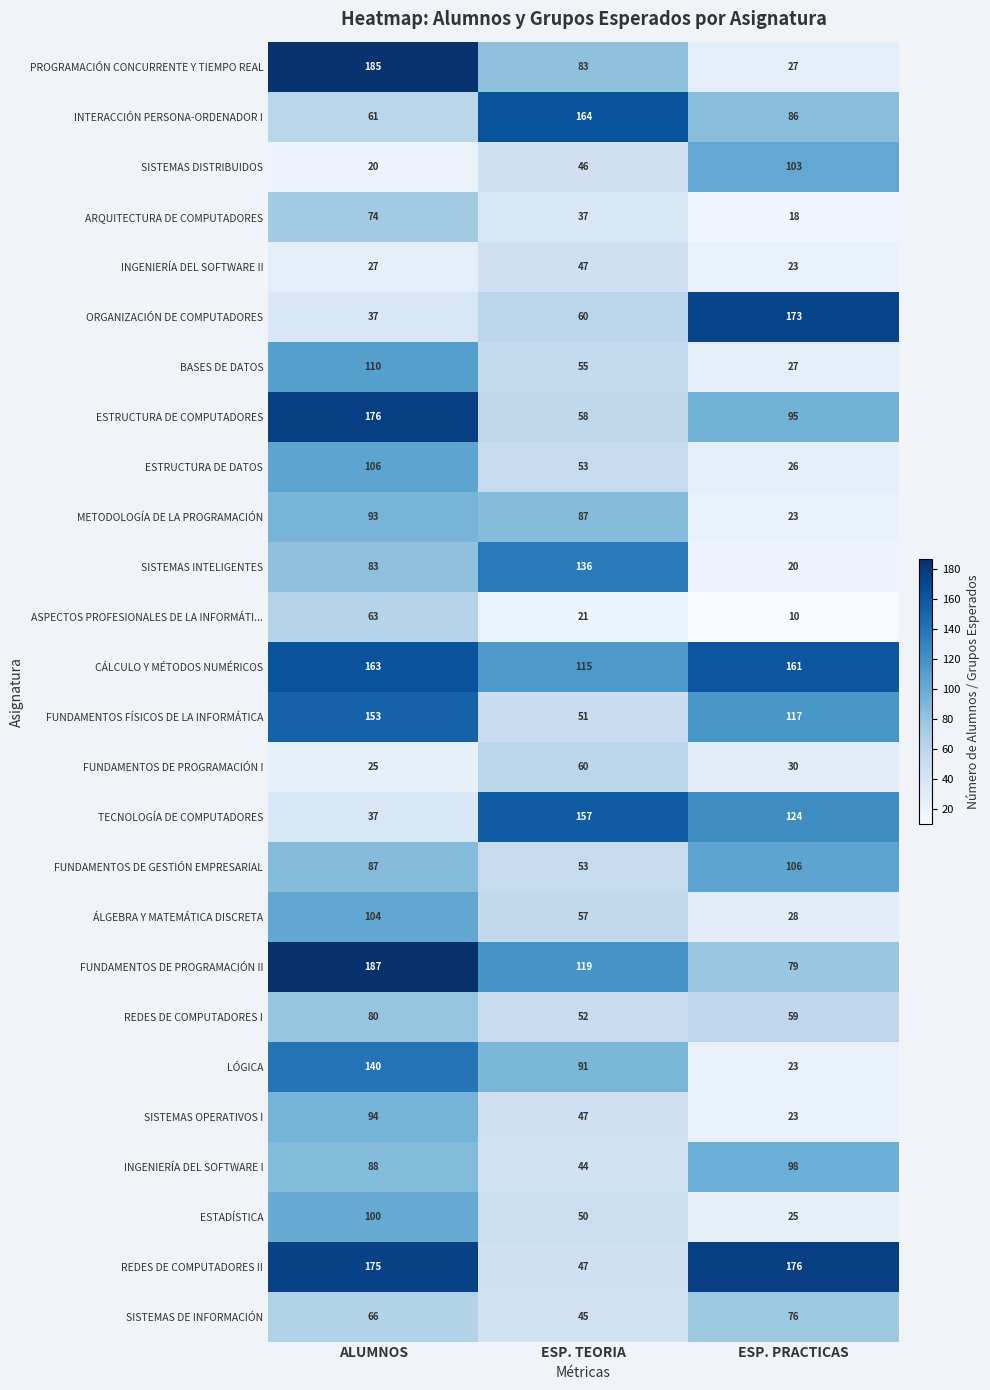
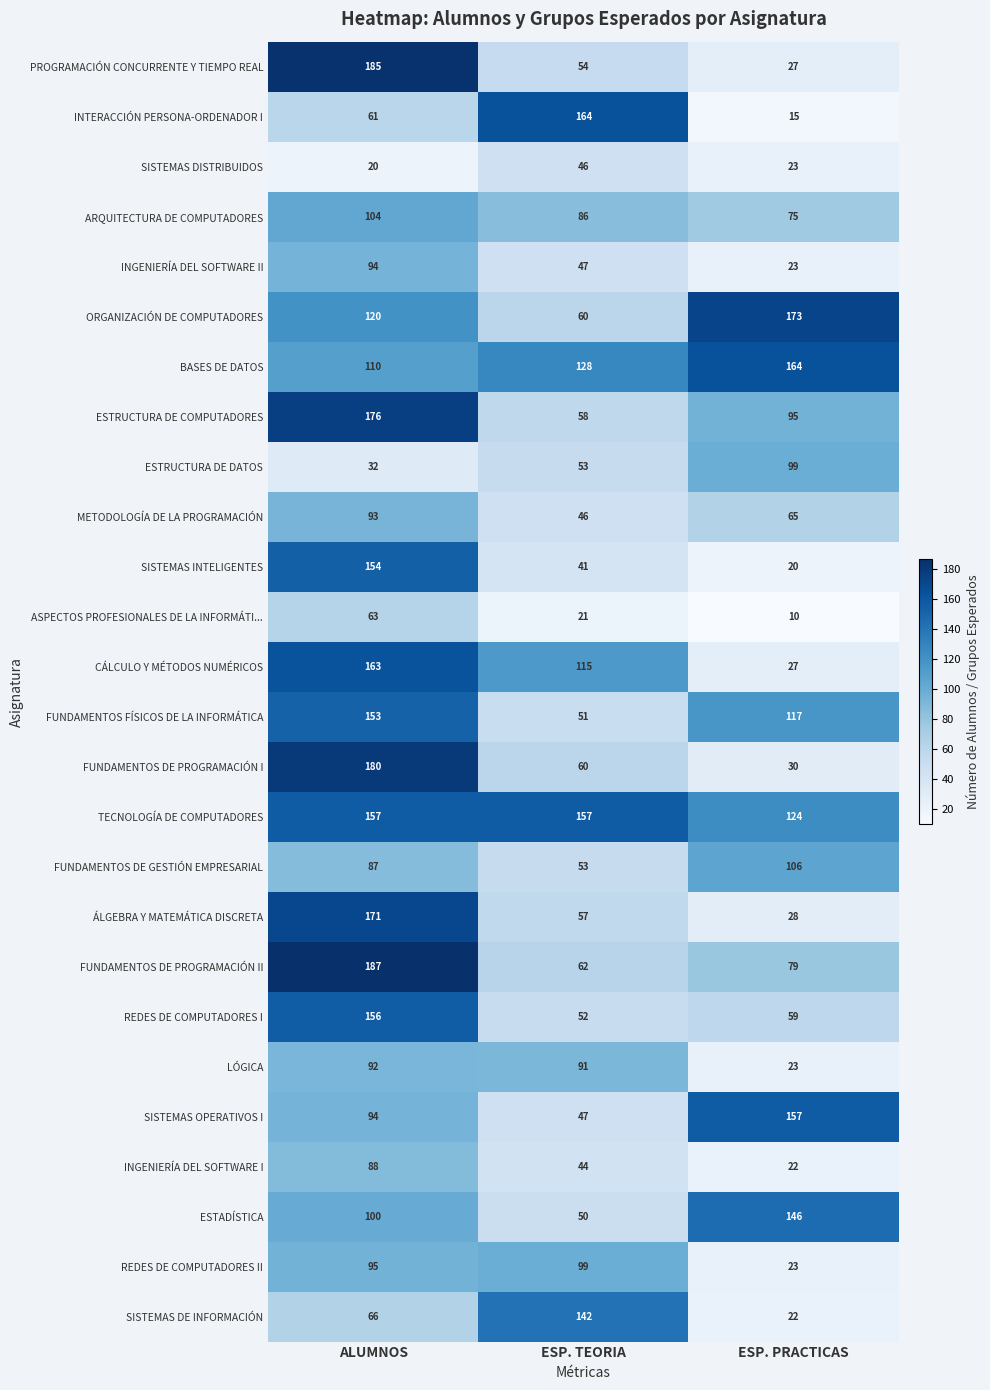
  {
    "PROGRAMACIÓN CONCURRENTE Y TIEMPO REAL": {
      "ALUMNOS": 185,
-     "ESP. TEORIA": 83,
+     "ESP. TEORIA": 54,
      "ESP. PRACTICAS": 27
    },
    "INTERACCIÓN PERSONA-ORDENADOR I": {
      "ALUMNOS": 61,
      "ESP. TEORIA": 164,
-     "ESP. PRACTICAS": 86
+     "ESP. PRACTICAS": 15
    },
    "SISTEMAS DISTRIBUIDOS": {
      "ALUMNOS": 20,
      "ESP. TEORIA": 46,
-     "ESP. PRACTICAS": 103
+     "ESP. PRACTICAS": 23
    },
    "ARQUITECTURA DE COMPUTADORES": {
-     "ALUMNOS": 74,
-     "ESP. TEORIA": 37,
-     "ESP. PRACTICAS": 18
+     "ALUMNOS": 104,
+     "ESP. TEORIA": 86,
+     "ESP. PRACTICAS": 75
    },
    "INGENIERÍA DEL SOFTWARE II": {
-     "ALUMNOS": 27,
+     "ALUMNOS": 94,
      "ESP. TEORIA": 47,
      "ESP. PRACTICAS": 23
    },
    "ORGANIZACIÓN DE COMPUTADORES": {
-     "ALUMNOS": 37,
+     "ALUMNOS": 120,
      "ESP. TEORIA": 60,
      "ESP. PRACTICAS": 173
    },
    "BASES DE DATOS": {
      "ALUMNOS": 110,
-     "ESP. TEORIA": 55,
-     "ESP. PRACTICAS": 27
+     "ESP. TEORIA": 128,
+     "ESP. PRACTICAS": 164
    },
    "ESTRUCTURA DE COMPUTADORES": {
      "ALUMNOS": 176,
      "ESP. TEORIA": 58,
      "ESP. PRACTICAS": 95
    },
    "ESTRUCTURA DE DATOS": {
-     "ALUMNOS": 106,
+     "ALUMNOS": 32,
      "ESP. TEORIA": 53,
-     "ESP. PRACTICAS": 26
+     "ESP. PRACTICAS": 99
    },
    "METODOLOGÍA DE LA PROGRAMACIÓN": {
      "ALUMNOS": 93,
-     "ESP. TEORIA": 87,
-     "ESP. PRACTICAS": 23
+     "ESP. TEORIA": 46,
+     "ESP. PRACTICAS": 65
    },
    "SISTEMAS INTELIGENTES": {
-     "ALUMNOS": 83,
-     "ESP. TEORIA": 136,
+     "ALUMNOS": 154,
+     "ESP. TEORIA": 41,
      "ESP. PRACTICAS": 20
    },
    "ASPECTOS PROFESIONALES DE LA INFORMÁTI...": {
      "ALUMNOS": 63,
      "ESP. TEORIA": 21,
      "ESP. PRACTICAS": 10
    },
    "CÁLCULO Y MÉTODOS NUMÉRICOS": {
      "ALUMNOS": 163,
      "ESP. TEORIA": 115,
-     "ESP. PRACTICAS": 161
+     "ESP. PRACTICAS": 27
    },
    "FUNDAMENTOS FÍSICOS DE LA INFORMÁTICA": {
      "ALUMNOS": 153,
      "ESP. TEORIA": 51,
      "ESP. PRACTICAS": 117
    },
    "FUNDAMENTOS DE PROGRAMACIÓN I": {
-     "ALUMNOS": 25,
+     "ALUMNOS": 180,
      "ESP. TEORIA": 60,
      "ESP. PRACTICAS": 30
    },
    "TECNOLOGÍA DE COMPUTADORES": {
-     "ALUMNOS": 37,
+     "ALUMNOS": 157,
      "ESP. TEORIA": 157,
      "ESP. PRACTICAS": 124
    },
    "FUNDAMENTOS DE GESTIÓN EMPRESARIAL": {
      "ALUMNOS": 87,
      "ESP. TEORIA": 53,
      "ESP. PRACTICAS": 106
    },
    "ÁLGEBRA Y MATEMÁTICA DISCRETA": {
-     "ALUMNOS": 104,
+     "ALUMNOS": 171,
      "ESP. TEORIA": 57,
      "ESP. PRACTICAS": 28
    },
    "FUNDAMENTOS DE PROGRAMACIÓN II": {
      "ALUMNOS": 187,
-     "ESP. TEORIA": 119,
+     "ESP. TEORIA": 62,
      "ESP. PRACTICAS": 79
    },
    "REDES DE COMPUTADORES I": {
-     "ALUMNOS": 80,
+     "ALUMNOS": 156,
      "ESP. TEORIA": 52,
      "ESP. PRACTICAS": 59
    },
    "LÓGICA": {
-     "ALUMNOS": 140,
+     "ALUMNOS": 92,
      "ESP. TEORIA": 91,
      "ESP. PRACTICAS": 23
    },
    "SISTEMAS OPERATIVOS I": {
      "ALUMNOS": 94,
      "ESP. TEORIA": 47,
-     "ESP. PRACTICAS": 23
+     "ESP. PRACTICAS": 157
    },
    "INGENIERÍA DEL SOFTWARE I": {
      "ALUMNOS": 88,
      "ESP. TEORIA": 44,
-     "ESP. PRACTICAS": 98
+     "ESP. PRACTICAS": 22
    },
    "ESTADÍSTICA": {
      "ALUMNOS": 100,
      "ESP. TEORIA": 50,
-     "ESP. PRACTICAS": 25
+     "ESP. PRACTICAS": 146
    },
    "REDES DE COMPUTADORES II": {
-     "ALUMNOS": 175,
-     "ESP. TEORIA": 47,
-     "ESP. PRACTICAS": 176
+     "ALUMNOS": 95,
+     "ESP. TEORIA": 99,
+     "ESP. PRACTICAS": 23
    },
    "SISTEMAS DE INFORMACIÓN": {
      "ALUMNOS": 66,
-     "ESP. TEORIA": 45,
-     "ESP. PRACTICAS": 76
+     "ESP. TEORIA": 142,
+     "ESP. PRACTICAS": 22
    }
  }
